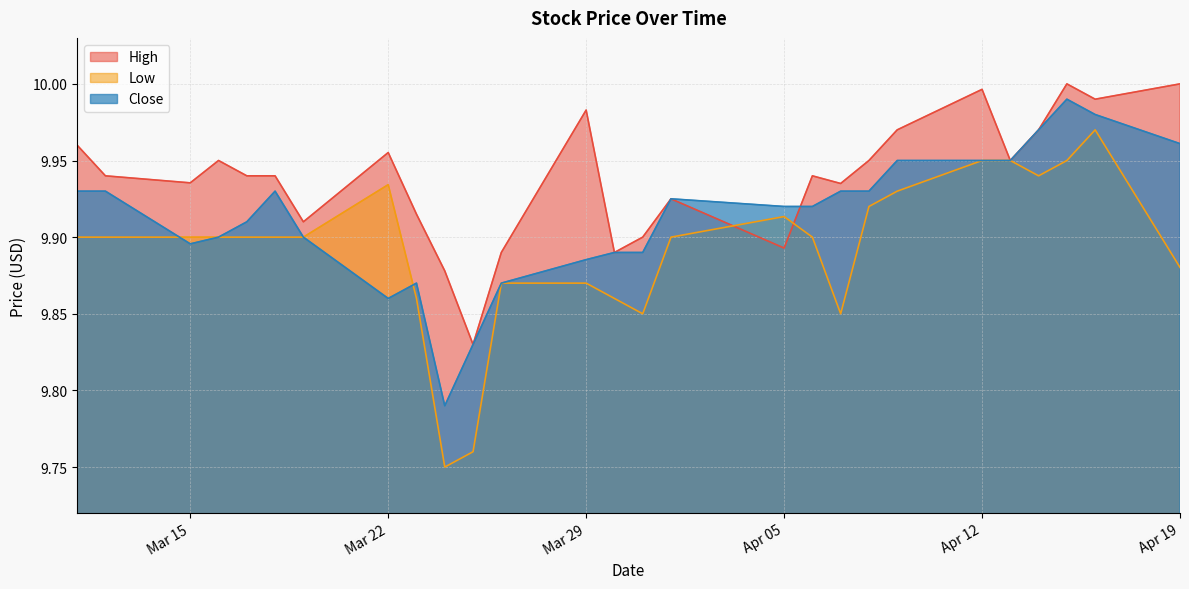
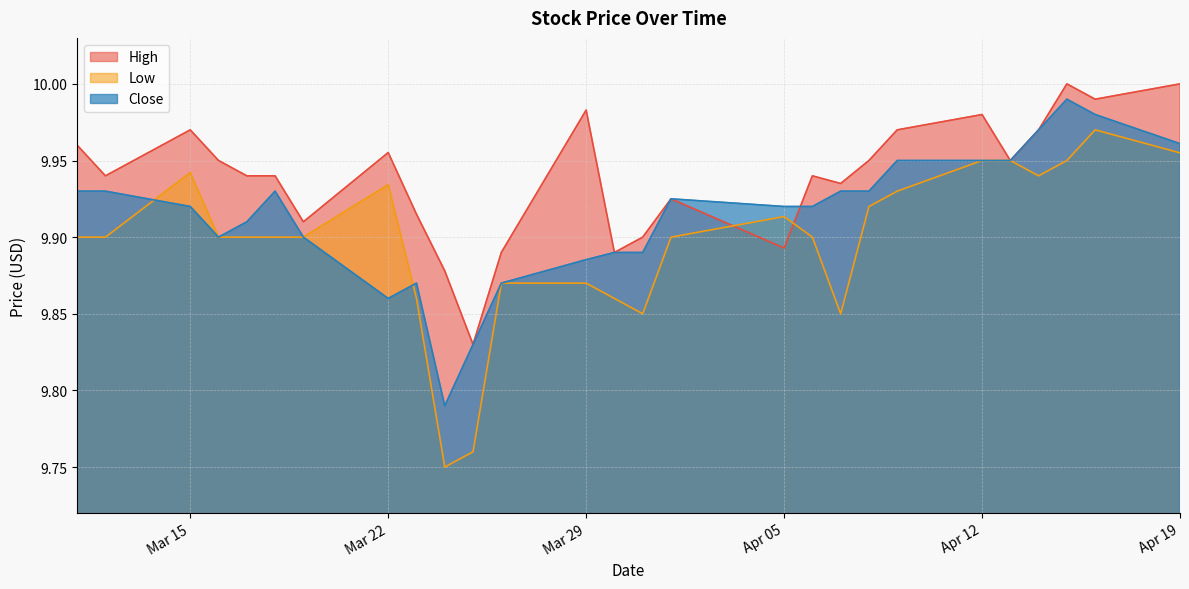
  {
    "High": {
-     "Mar 15": 9.935,
+     "Mar 15": 9.970,
      "Mar 22": 9.955,
      "Mar 29": 9.983,
      "Apr 05": 9.893,
-     "Apr 12": 9.996,
+     "Apr 12": 9.980,
      "Apr 19": 10.000
    },
    "Low": {
-     "Mar 15": 9.900,
+     "Mar 15": 9.942,
      "Mar 22": 9.934,
      "Mar 29": 9.870,
      "Apr 05": 9.913,
-     "Apr 19": 9.880
+     "Apr 19": 9.955
    },
    "Close": {
-     "Mar 15": 9.896,
+     "Mar 15": 9.920,
      "Mar 22": 9.860,
      "Mar 29": 9.885,
      "Apr 05": 9.920,
      "Apr 19": 9.961
    }
  }
